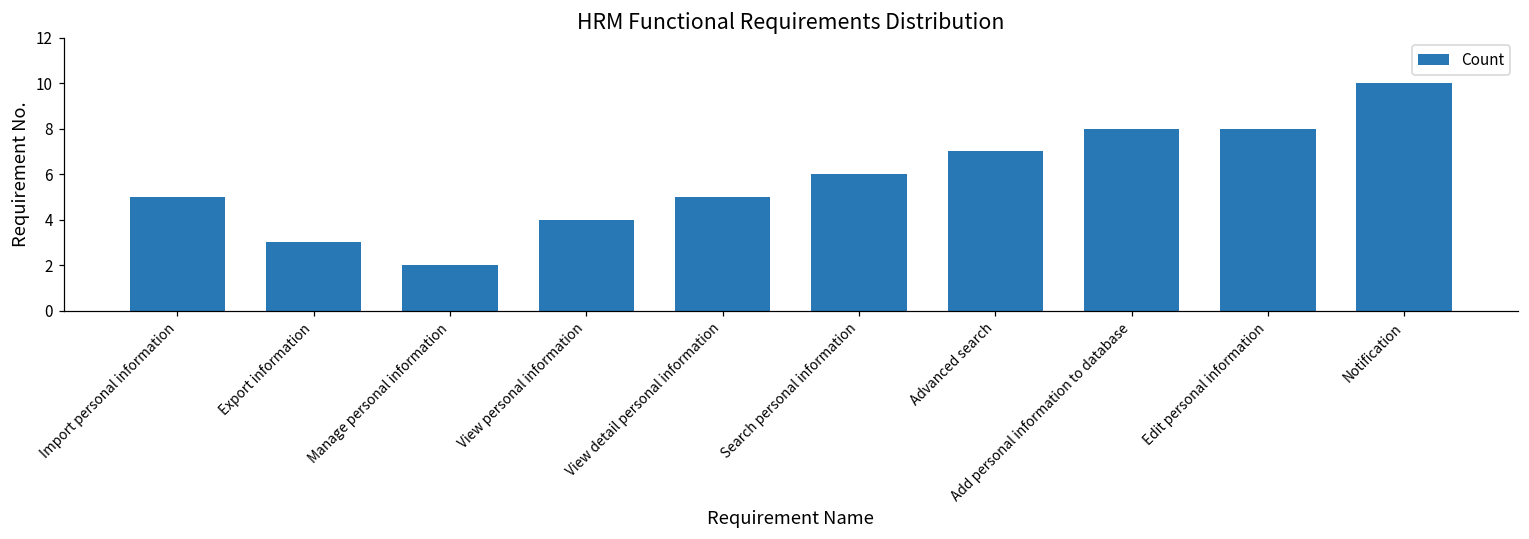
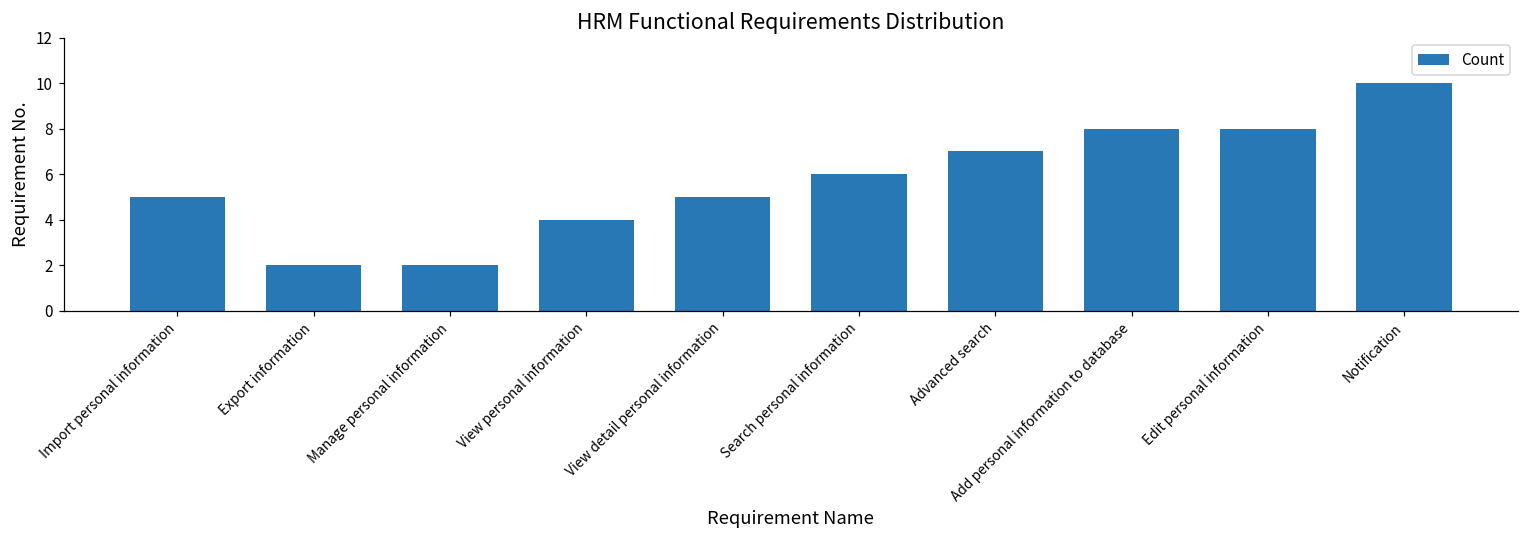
  {
    "Import personal information": 5,
-   "Export information": 3,
+   "Export information": 2,
    "Manage personal information": 2,
    "View personal information": 4,
    "View detail personal information": 5,
    "Search personal information": 6,
    "Advanced search": 7,
    "Add personal information to database": 8,
    "Edit personal information": 8,
    "Notification": 10
  }
